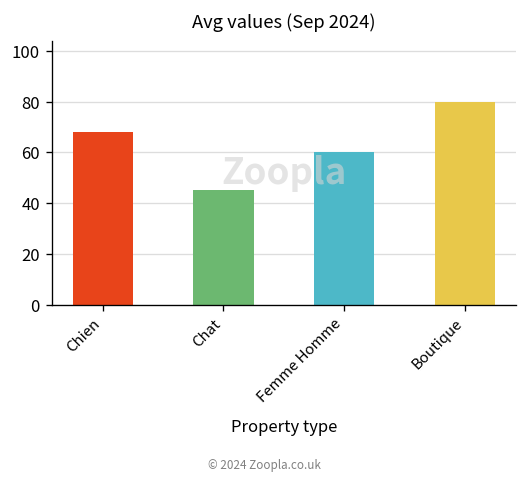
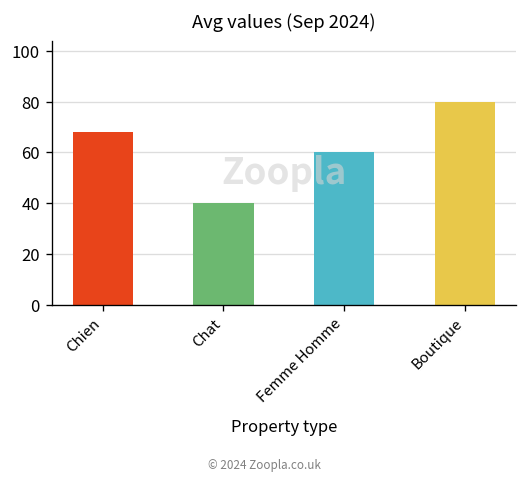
  {
    "Chien": 68,
-   "Chat": 45,
+   "Chat": 40,
    "Femme Homme": 60,
    "Boutique": 80
  }
